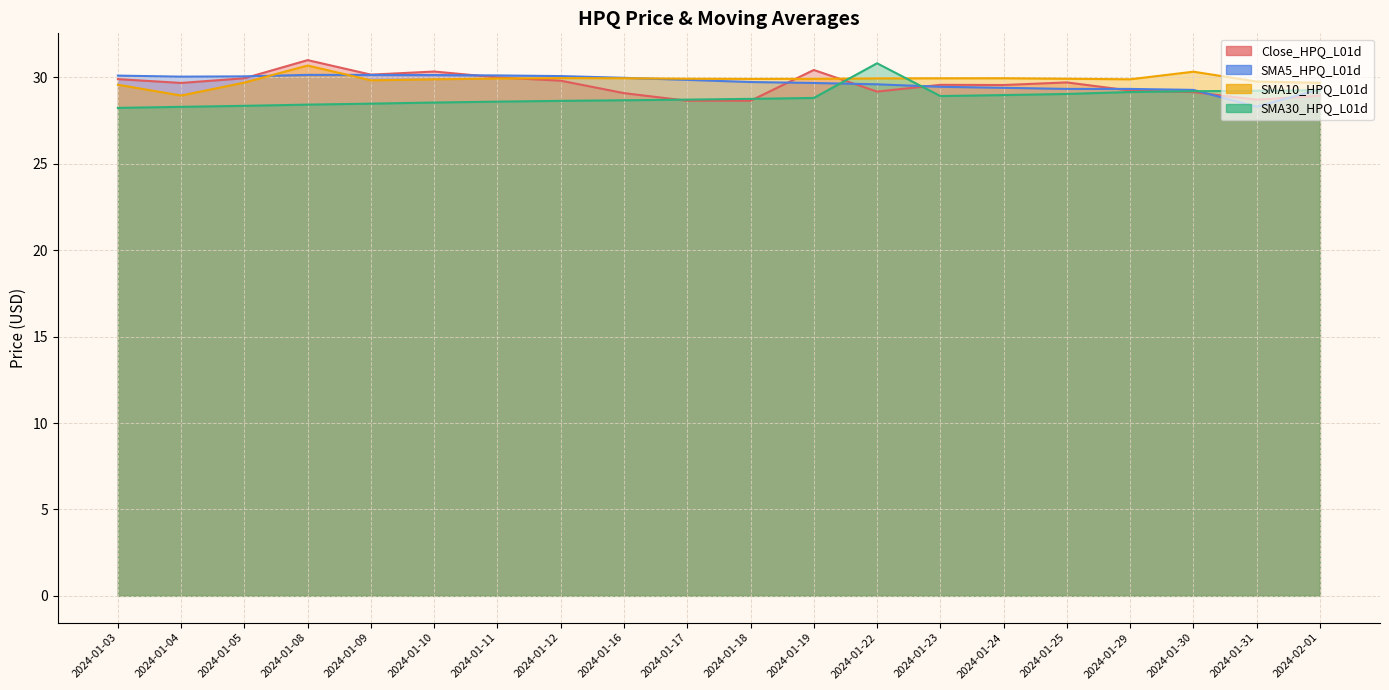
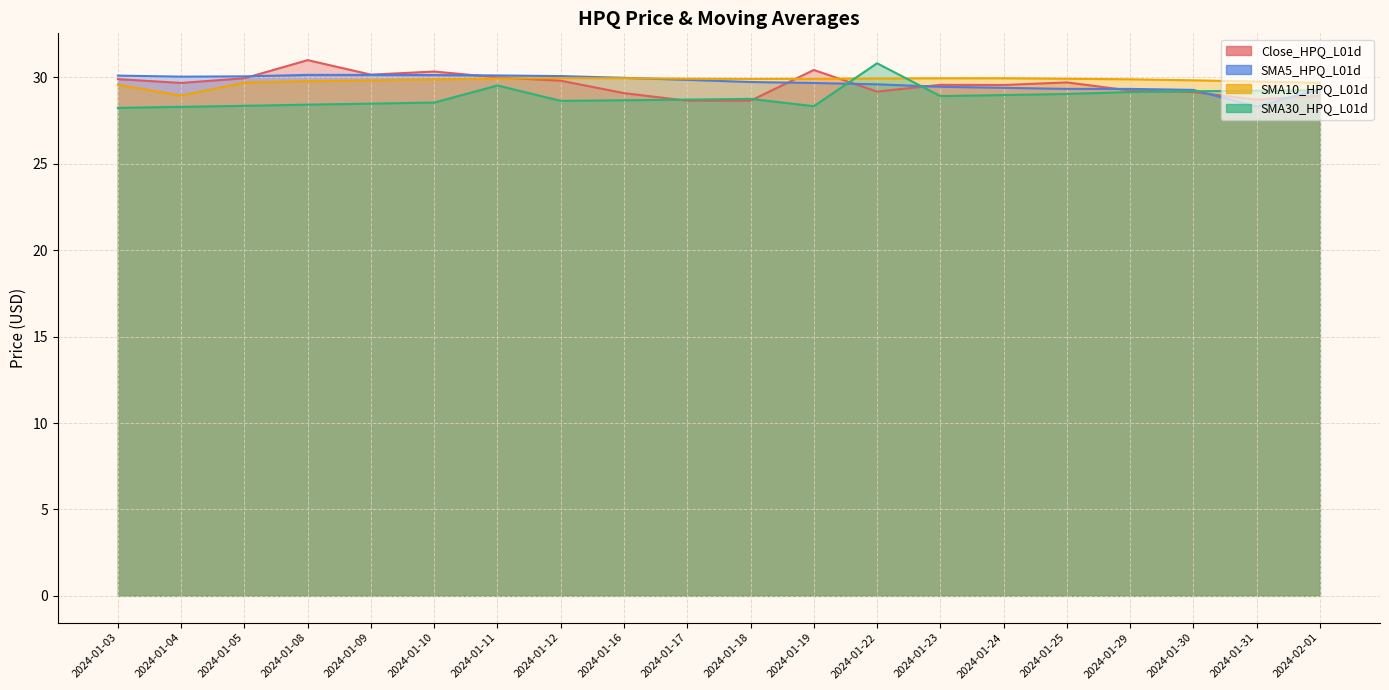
  {
    "Close_HPQ_L01d": {
      "2024-01-03": 29.9,
      "2024-01-04": 29.7,
      "2024-01-08": 31.0,
      "2024-01-10": 30.3,
      "2024-01-12": 29.8,
      "2024-01-16": 29.1,
      "2024-01-19": 30.4,
      "2024-01-22": 29.2,
      "2024-01-24": 29.6,
      "2024-01-25": 29.7
    },
    "SMA5_HPQ_L01d": {
      "2024-01-03": 30.1,
      "2024-01-04": 30.0,
      "2024-01-08": 30.1,
      "2024-01-10": 30.1,
      "2024-01-18": 29.7,
      "2024-01-19": 29.7,
      "2024-01-22": 29.6,
      "2024-01-24": 29.4,
      "2024-01-25": 29.3
    },
    "SMA10_HPQ_L01d": {
      "2024-01-03": 29.6,
      "2024-01-04": 29.0,
      "2024-01-05": 29.7,
-     "2024-01-08": 30.7,
+     "2024-01-08": 29.8,
      "2024-01-09": 29.8,
      "2024-01-10": 29.9,
      "2024-01-18": 29.9,
      "2024-01-19": 29.9,
      "2024-01-22": 29.9,
      "2024-01-23": 29.9,
      "2024-01-24": 30.0,
      "2024-01-25": 29.9,
      "2024-01-29": 29.9,
-     "2024-01-30": 30.3
+     "2024-01-30": 29.8
    },
    "SMA30_HPQ_L01d": {
      "2024-01-03": 28.2,
      "2024-01-04": 28.3,
      "2024-01-05": 28.4,
      "2024-01-08": 28.4,
      "2024-01-09": 28.5,
      "2024-01-10": 28.5,
-     "2024-01-11": 28.6,
+     "2024-01-11": 29.5,
      "2024-01-12": 28.6,
      "2024-01-16": 28.7,
-     "2024-01-19": 28.8,
+     "2024-01-19": 28.3,
      "2024-01-22": 30.8,
      "2024-01-23": 28.9,
      "2024-01-24": 29.0,
      "2024-01-25": 29.0
    }
  }
